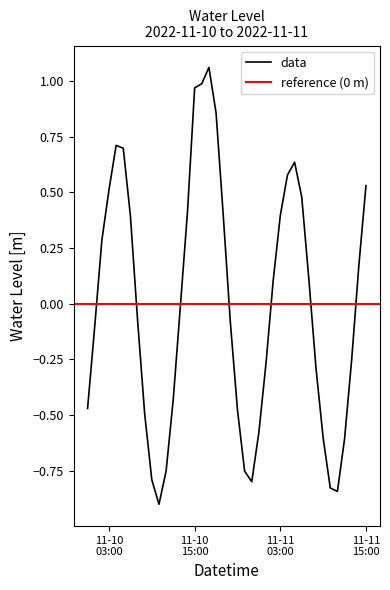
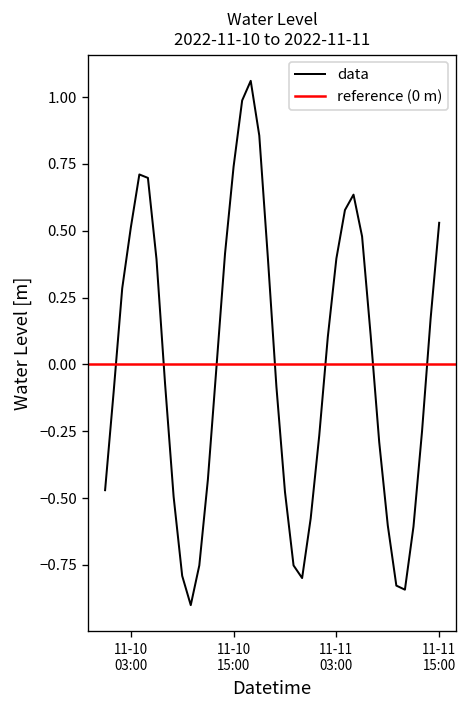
  {
    "11-10 03:00": 0.51,
-   "11-10 15:00": 0.97,
+   "11-10 15:00": 0.74,
    "11-11 03:00": 0.40,
    "11-11 15:00": 0.53
  }
